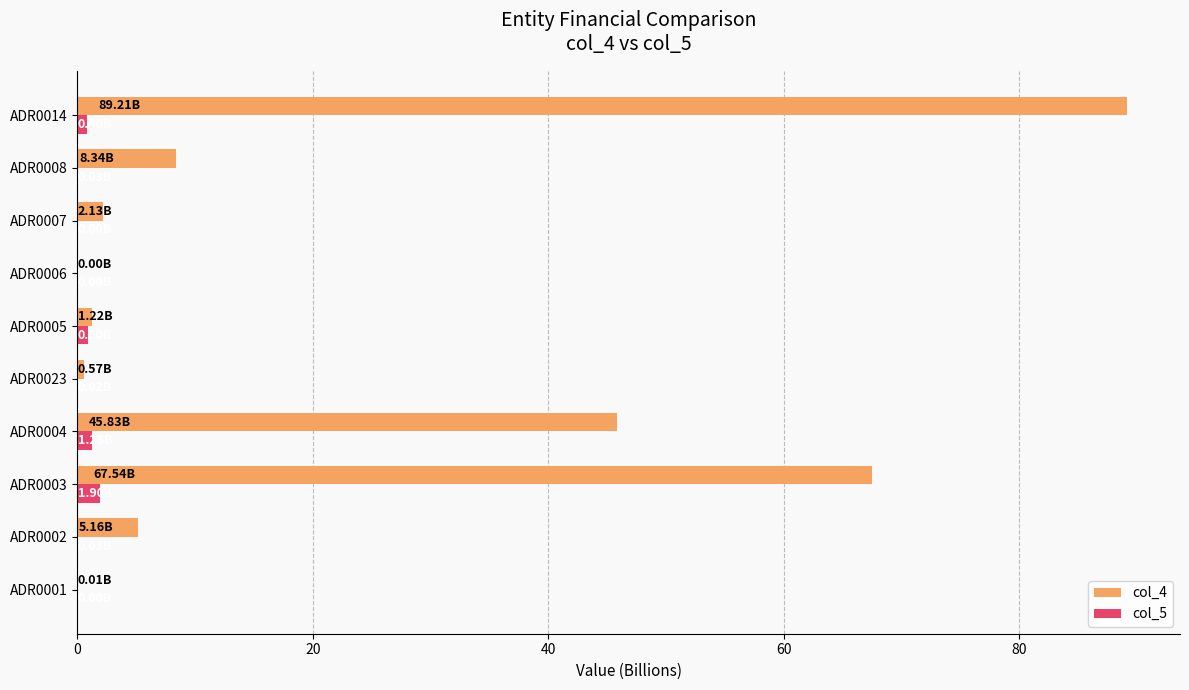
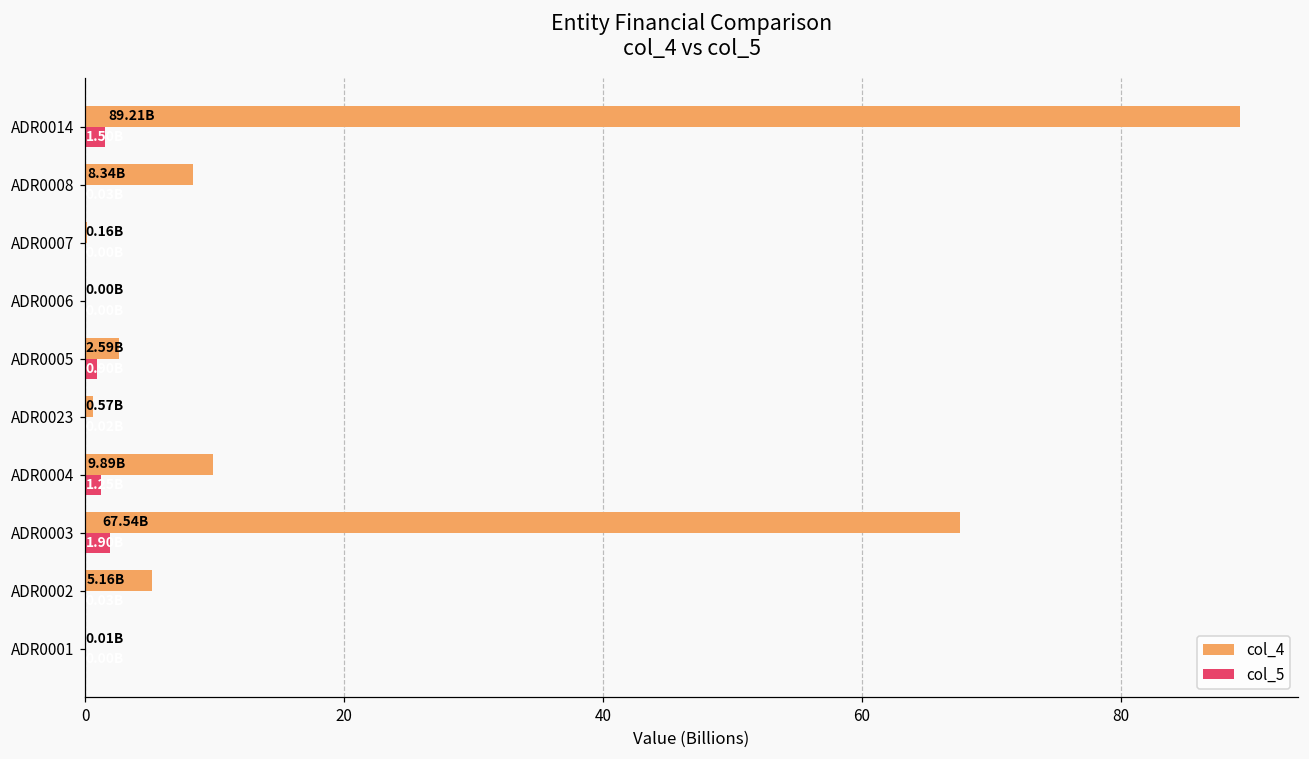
  {
    "col_4": {
      "ADR0014": "89.21B",
      "ADR0008": "8.34B",
-     "ADR0007": "2.13B",
+     "ADR0007": "0.16B",
      "ADR0006": "0.00B",
-     "ADR0005": "1.22B",
+     "ADR0005": "2.59B",
      "ADR0023": "0.57B",
-     "ADR0004": "45.83B",
+     "ADR0004": "9.89B",
      "ADR0003": "67.54B",
      "ADR0002": "5.16B",
      "ADR0001": "0.01B"
    },
    "col_5": {
-     "ADR0014": "0.8",
+     "ADR0014": "1.5",
      "ADR0005": "0.9",
      "ADR0004": "1.3"
    }
  }
